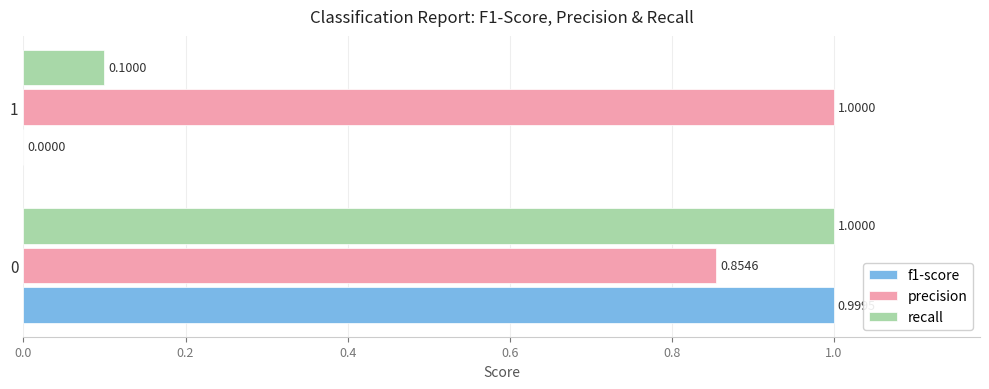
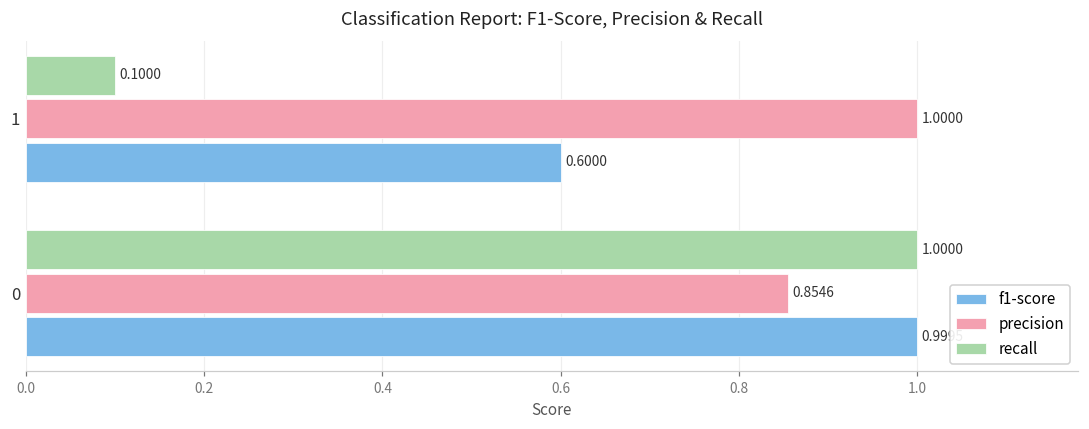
  {
    "f1-score": {
-     "1": 0.0000
+     "1": 0.6000
    },
    "precision": {
      "1": 1.0000,
      "0": 0.8546
    },
    "recall": {
      "1": 0.1000,
      "0": 1.0000
    }
  }
